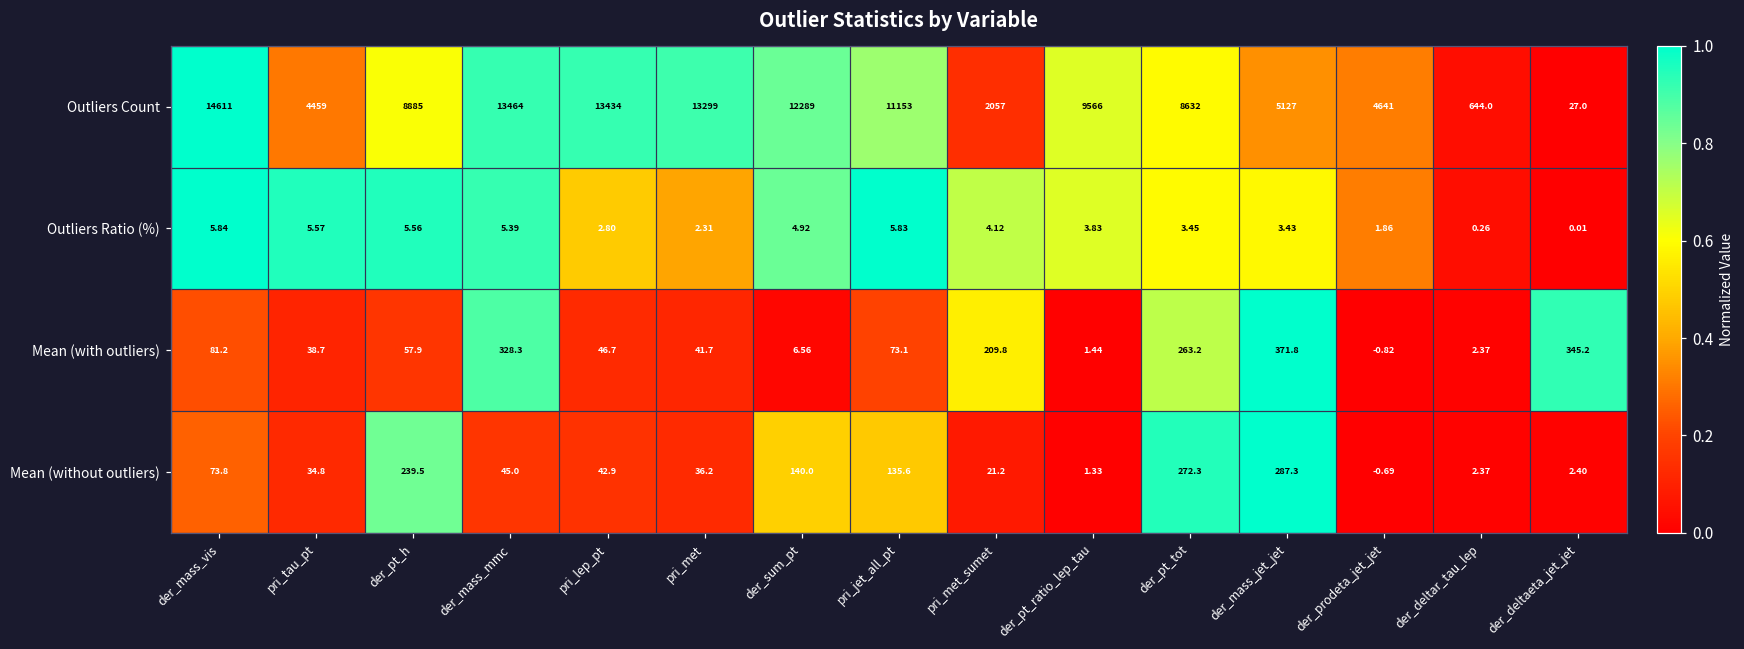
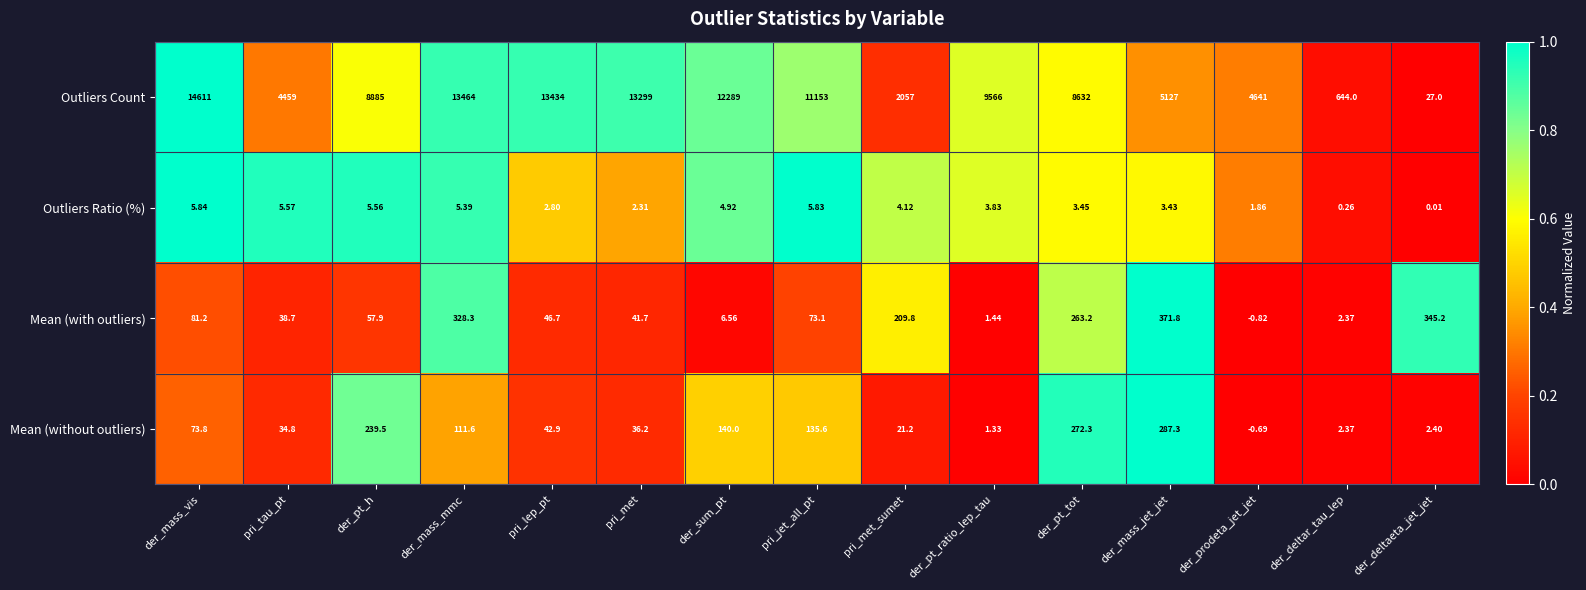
  {
    "Outliers Count": {
      "der_mass_vis": 14611,
      "pri_tau_pt": 4459,
      "der_pt_h": 8885,
      "der_mass_mmc": 13464,
      "pri_lep_pt": 13434,
      "pri_met": 13299,
      "der_sum_pt": 12289,
      "pri_jet_all_pt": 11153,
      "pri_met_sumet": 2057,
      "der_pt_ratio_lep_tau": 9566,
      "der_pt_tot": 8632,
      "der_mass_jet_jet": 5127,
      "der_prodeta_jet_jet": 4641,
      "der_deltar_tau_lep": 644.0,
      "der_deltaeta_jet_jet": 27.0
    },
    "Outliers Ratio (%)": {
      "der_mass_vis": 5.84,
      "pri_tau_pt": 5.57,
      "der_pt_h": 5.56,
      "der_mass_mmc": 5.39,
      "pri_lep_pt": 2.80,
      "pri_met": 2.31,
      "der_sum_pt": 4.92,
      "pri_jet_all_pt": 5.83,
      "pri_met_sumet": 4.12,
      "der_pt_ratio_lep_tau": 3.83,
      "der_pt_tot": 3.45,
      "der_mass_jet_jet": 3.43,
      "der_prodeta_jet_jet": 1.86,
      "der_deltar_tau_lep": 0.26,
      "der_deltaeta_jet_jet": 0.01
    },
    "Mean (with outliers)": {
      "der_mass_vis": 81.2,
      "pri_tau_pt": 38.7,
      "der_pt_h": 57.9,
      "der_mass_mmc": 328.3,
      "pri_lep_pt": 46.7,
      "pri_met": 41.7,
      "der_sum_pt": 6.56,
      "pri_jet_all_pt": 73.1,
      "pri_met_sumet": 209.8,
      "der_pt_ratio_lep_tau": 1.44,
      "der_pt_tot": 263.2,
      "der_mass_jet_jet": 371.8,
      "der_prodeta_jet_jet": -0.82,
      "der_deltar_tau_lep": 2.37,
      "der_deltaeta_jet_jet": 345.2
    },
    "Mean (without outliers)": {
      "der_mass_vis": 73.8,
      "pri_tau_pt": 34.8,
      "der_pt_h": 239.5,
-     "der_mass_mmc": 45.0,
+     "der_mass_mmc": 111.6,
      "pri_lep_pt": 42.9,
      "pri_met": 36.2,
      "der_sum_pt": 140.0,
      "pri_jet_all_pt": 135.6,
      "pri_met_sumet": 21.2,
      "der_pt_ratio_lep_tau": 1.33,
      "der_pt_tot": 272.3,
      "der_mass_jet_jet": 287.3,
      "der_prodeta_jet_jet": -0.69,
      "der_deltar_tau_lep": 2.37,
      "der_deltaeta_jet_jet": 2.40
    }
  }
